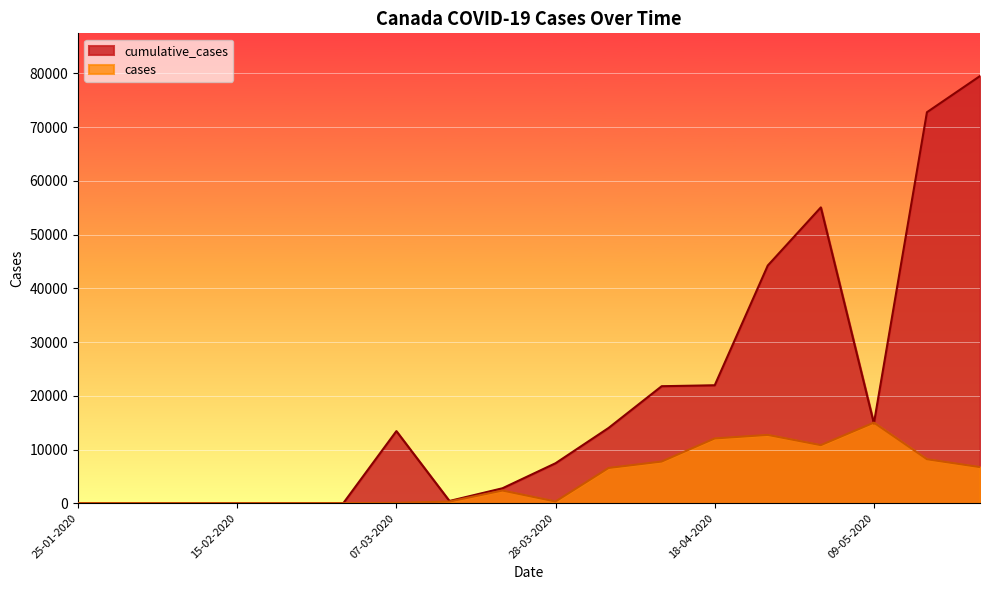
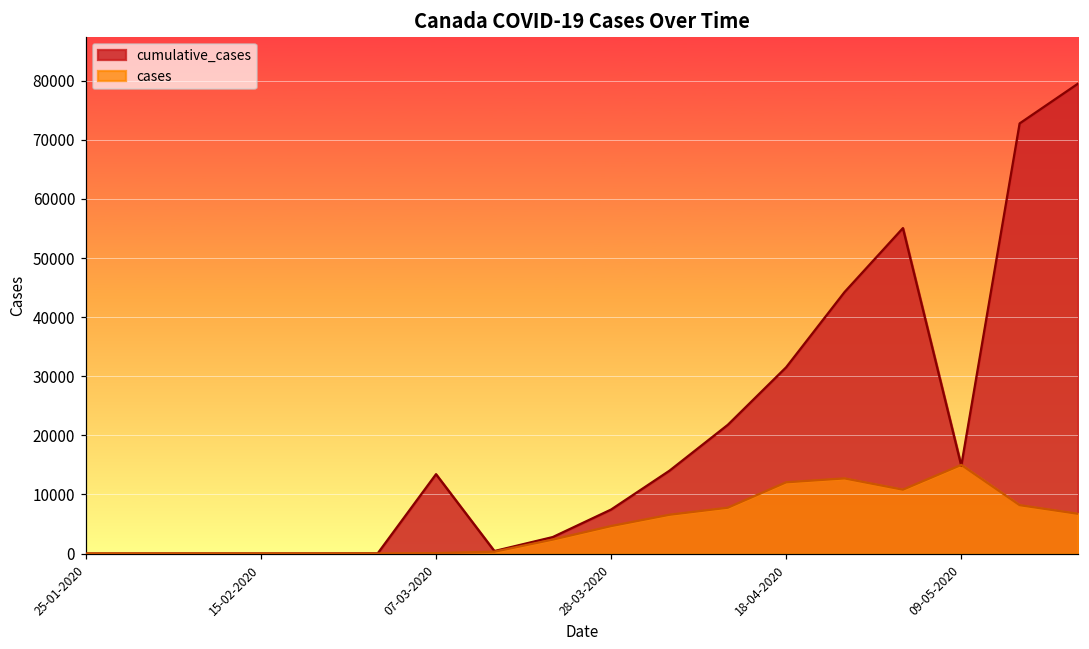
  {
    "cumulative_cases": {
      "07-03-2020": 13000,
      "28-03-2020": 7000,
-     "18-04-2020": 22000
+     "18-04-2020": 32000
    },
    "cases": {
      "07-03-2020": 0,
-     "28-03-2020": 0,
+     "28-03-2020": 5000,
      "18-04-2020": 12000
    }
  }
